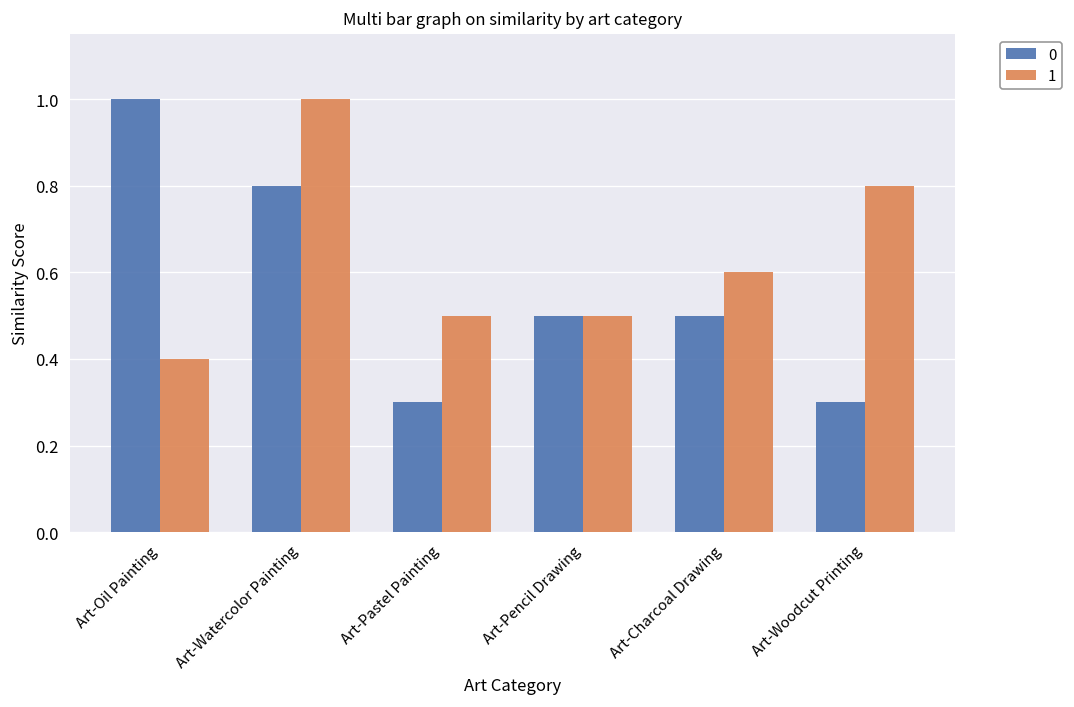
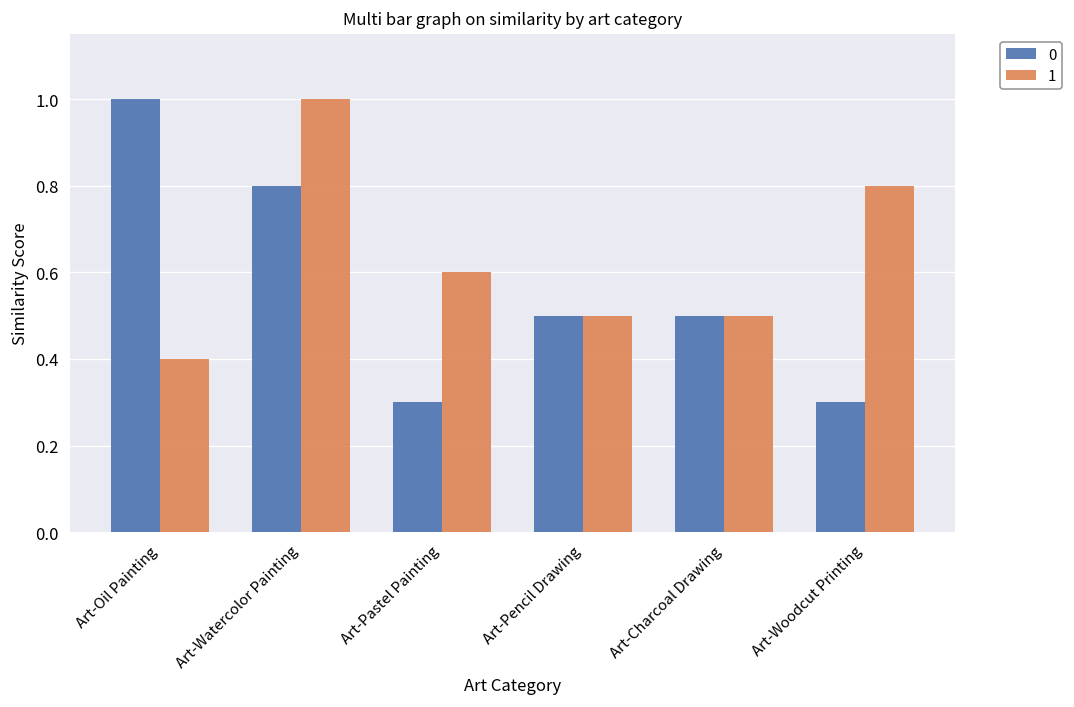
  {
    "0": {
      "Art-Oil Painting": 1.0,
      "Art-Watercolor Painting": 0.8,
      "Art-Pastel Painting": 0.3,
      "Art-Pencil Drawing": 0.5,
      "Art-Charcoal Drawing": 0.5,
      "Art-Woodcut Printing": 0.3
    },
    "1": {
      "Art-Oil Painting": 0.4,
      "Art-Watercolor Painting": 1.0,
-     "Art-Pastel Painting": 0.5,
+     "Art-Pastel Painting": 0.6,
      "Art-Pencil Drawing": 0.5,
-     "Art-Charcoal Drawing": 0.6,
+     "Art-Charcoal Drawing": 0.5,
      "Art-Woodcut Printing": 0.8
    }
  }
